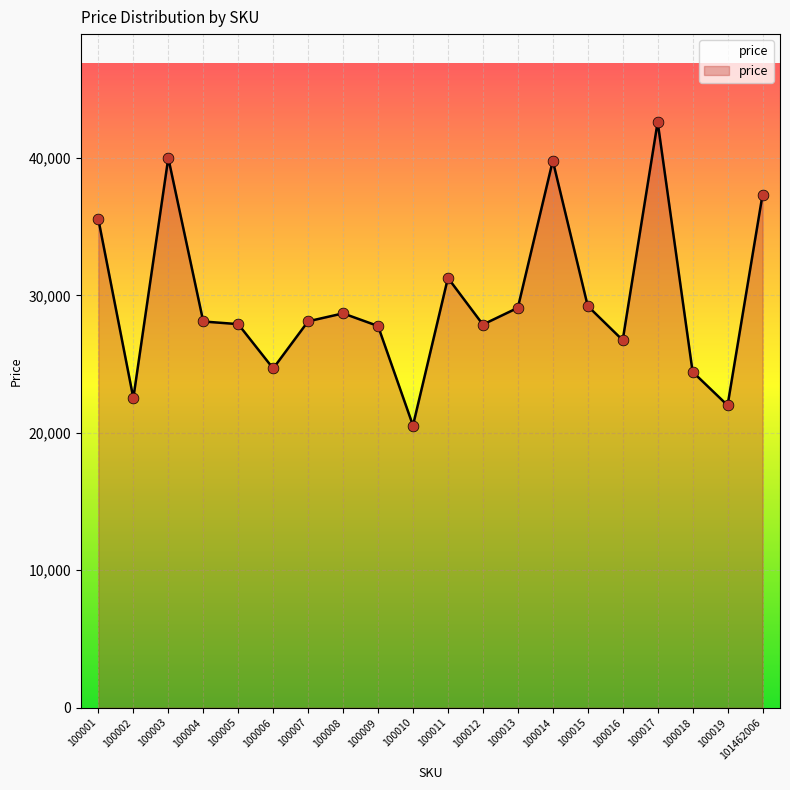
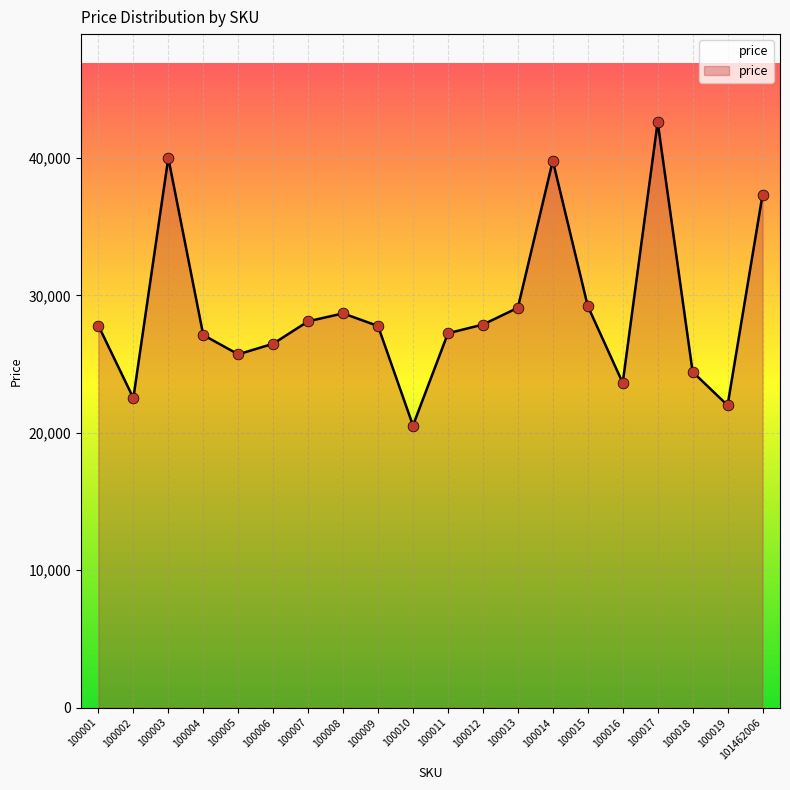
  {
-   "100001": "35,500",
+   "100001": "27,800",
    "100002": "22,500",
    "100003": "40,000",
-   "100004": "28,100",
-   "100005": "27,900",
-   "100006": "24,700",
+   "100004": "27,100",
+   "100005": "25,700",
+   "100006": "26,500",
    "100007": "28,100",
    "100008": "28,700",
    "100009": "27,800",
    "100010": "20,500",
-   "100011": "31,300",
+   "100011": "27,200",
    "100012": "27,900",
    "100013": "29,100",
    "100014": "39,800",
    "100015": "29,200",
-   "100016": "26,700",
+   "100016": "23,600",
    "100017": "42,600",
    "100018": "24,400",
    "100019": "22,000",
    "101462006": "37,300"
  }
